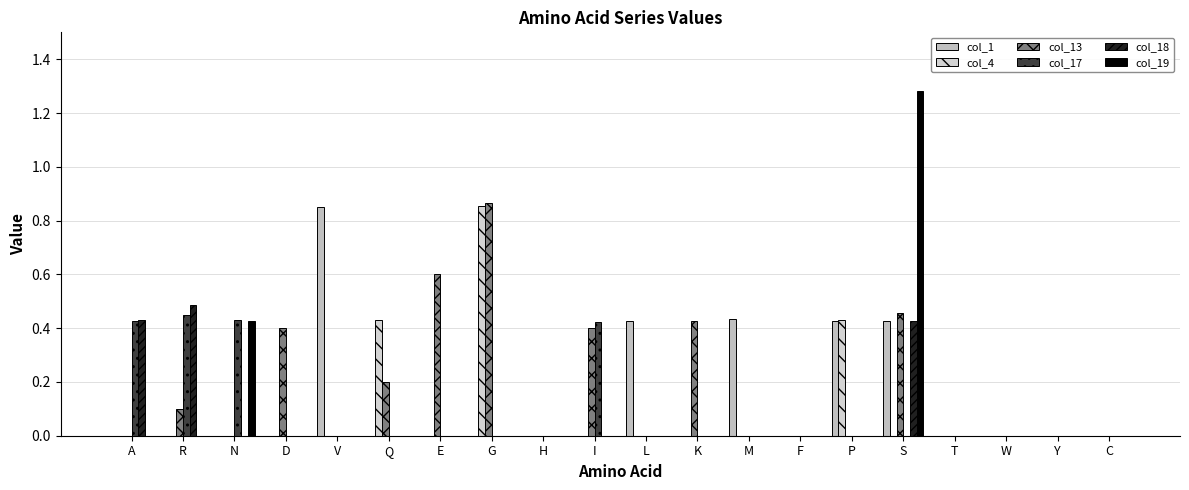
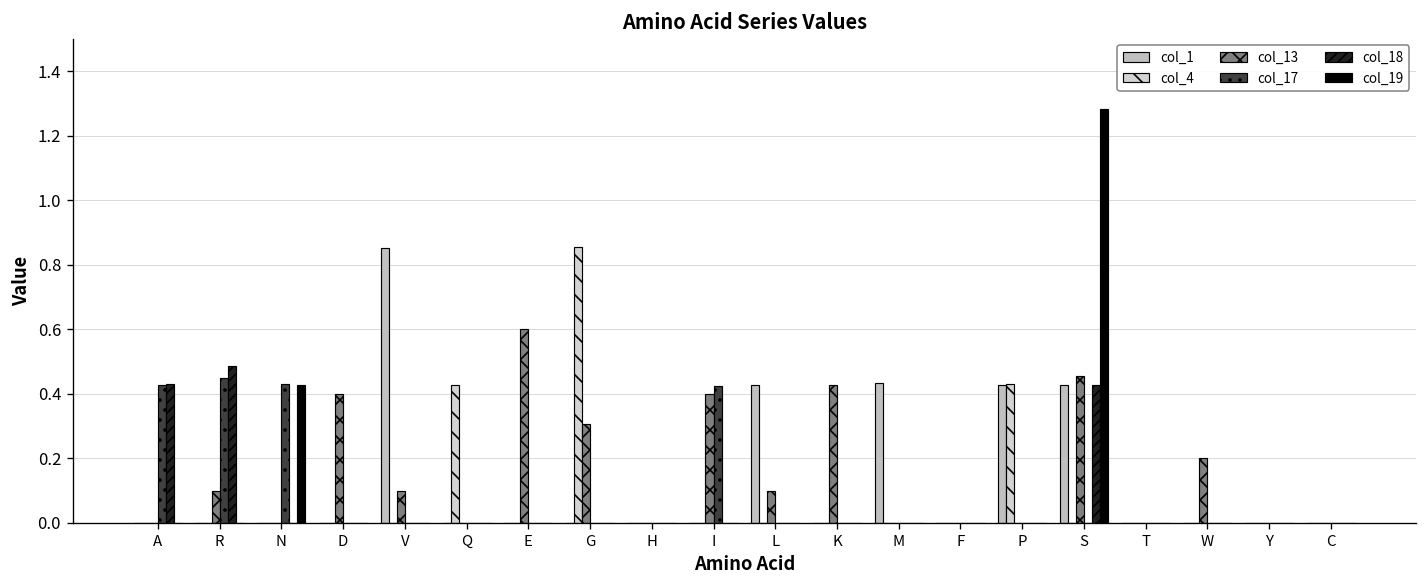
  {
    "col_13": {
      "A": 0.00,
      "R": 0.10,
      "N": 0.00,
      "D": 0.40,
-     "V": 0.0,
-     "Q": 0.2,
+     "V": 0.1,
+     "Q": 0.0,
      "E": 0.60,
-     "G": 0.86,
+     "G": 0.31,
      "H": 0.00,
      "I": 0.40,
-     "L": 0.0,
+     "L": 0.1,
      "K": 0.43,
      "M": 0.00,
      "F": 0.00,
      "P": 0.00,
      "S": 0.46,
      "T": 0.00,
-     "W": 0.0,
+     "W": 0.2,
      "Y": 0.00,
      "C": 0.00
    }
  }
